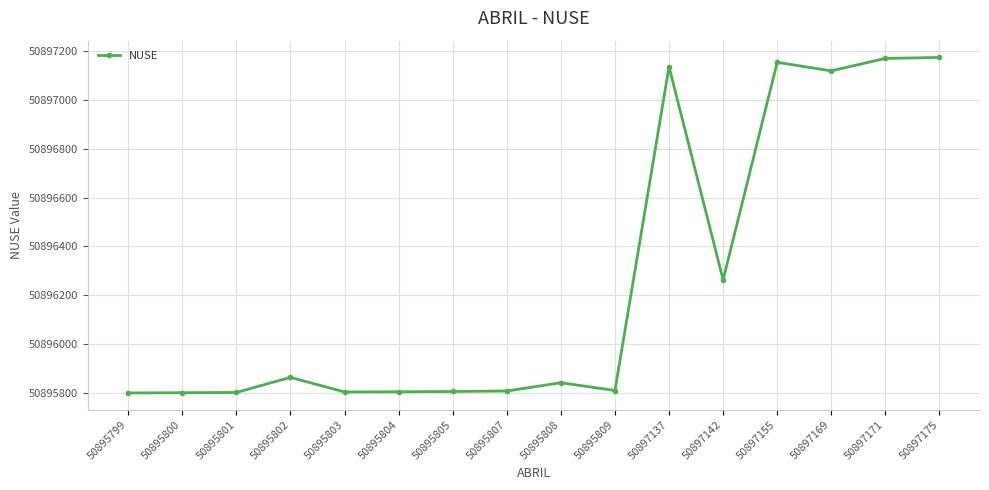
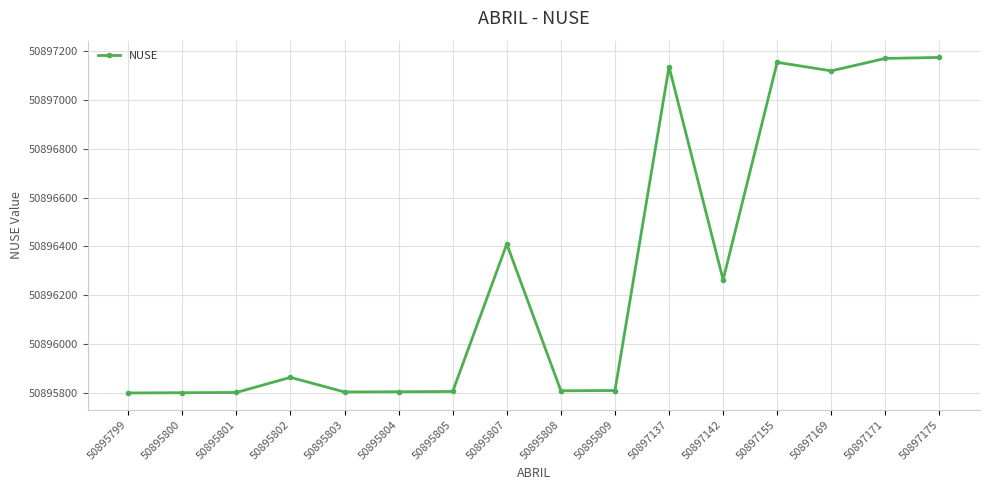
  {
    "50895799": 50895800,
    "50895800": 50895800,
    "50895801": 50895800,
    "50895802": 50895860,
    "50895803": 50895800,
    "50895804": 50895800,
    "50895805": 50895810,
-   "50895807": 50895810,
-   "50895808": 50895840,
+   "50895807": 50896410,
+   "50895808": 50895810,
    "50895809": 50895810,
    "50897137": 50897140,
    "50897142": 50896260,
    "50897155": 50897160,
    "50897169": 50897120,
    "50897171": 50897170,
    "50897175": 50897180
  }
